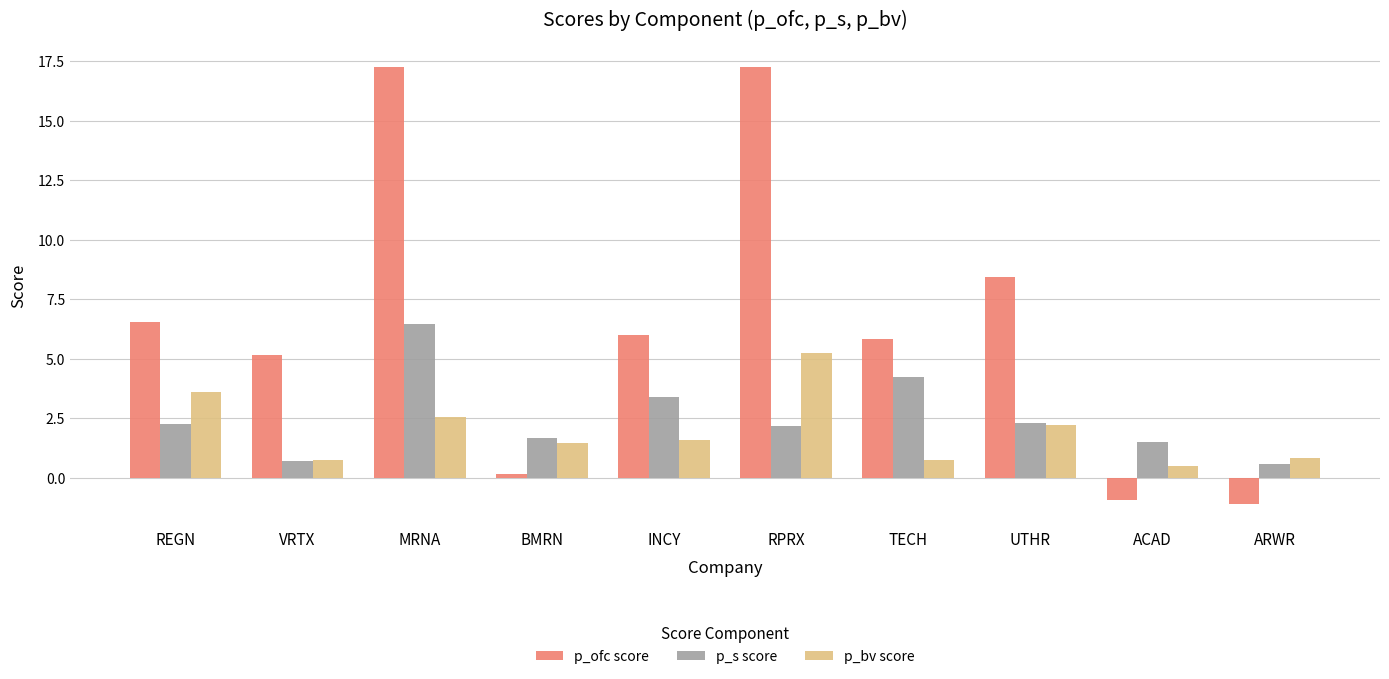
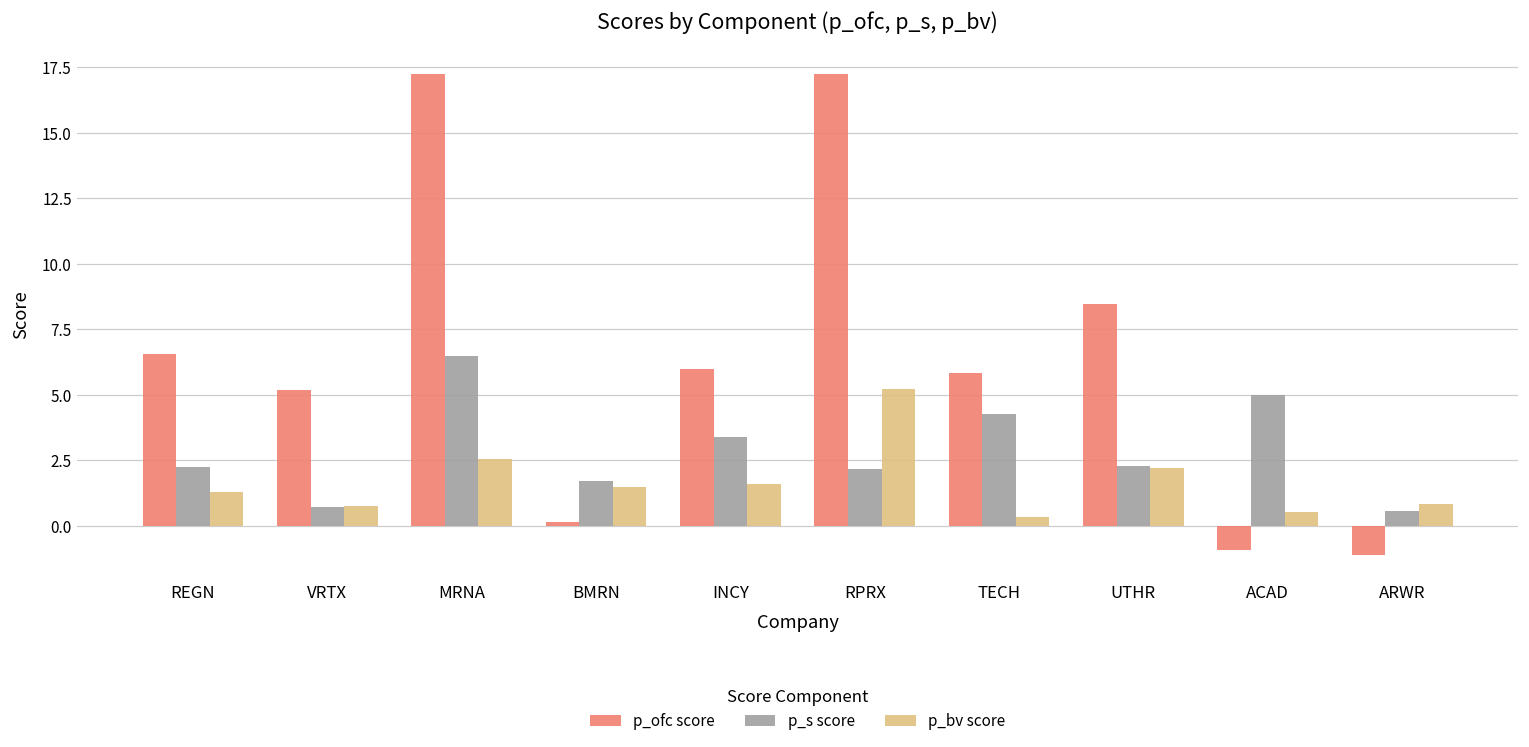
  {
    "p_ofc score": {
      "REGN": 6.5,
      "VRTX": 5.2,
      "MRNA": 17.3,
      "BMRN": 0.1,
      "INCY": 6.0,
      "RPRX": 17.2,
      "TECH": 5.8,
      "UTHR": 8.4,
      "ACAD": -0.9,
      "ARWR": -1.1
    },
    "p_s score": {
      "REGN": 2.3,
      "VRTX": 0.7,
      "MRNA": 6.5,
      "BMRN": 1.7,
      "INCY": 3.4,
      "RPRX": 2.2,
      "TECH": 4.2,
      "UTHR": 2.3,
-     "ACAD": 1.5,
+     "ACAD": 5.0,
      "ARWR": 0.6
    },
    "p_bv score": {
-     "REGN": 3.6,
+     "REGN": 1.3,
      "VRTX": 0.7,
      "MRNA": 2.5,
      "BMRN": 1.5,
      "INCY": 1.6,
      "RPRX": 5.2,
-     "TECH": 0.8,
+     "TECH": 0.3,
      "UTHR": 2.2,
      "ACAD": 0.5,
      "ARWR": 0.8
    }
  }
